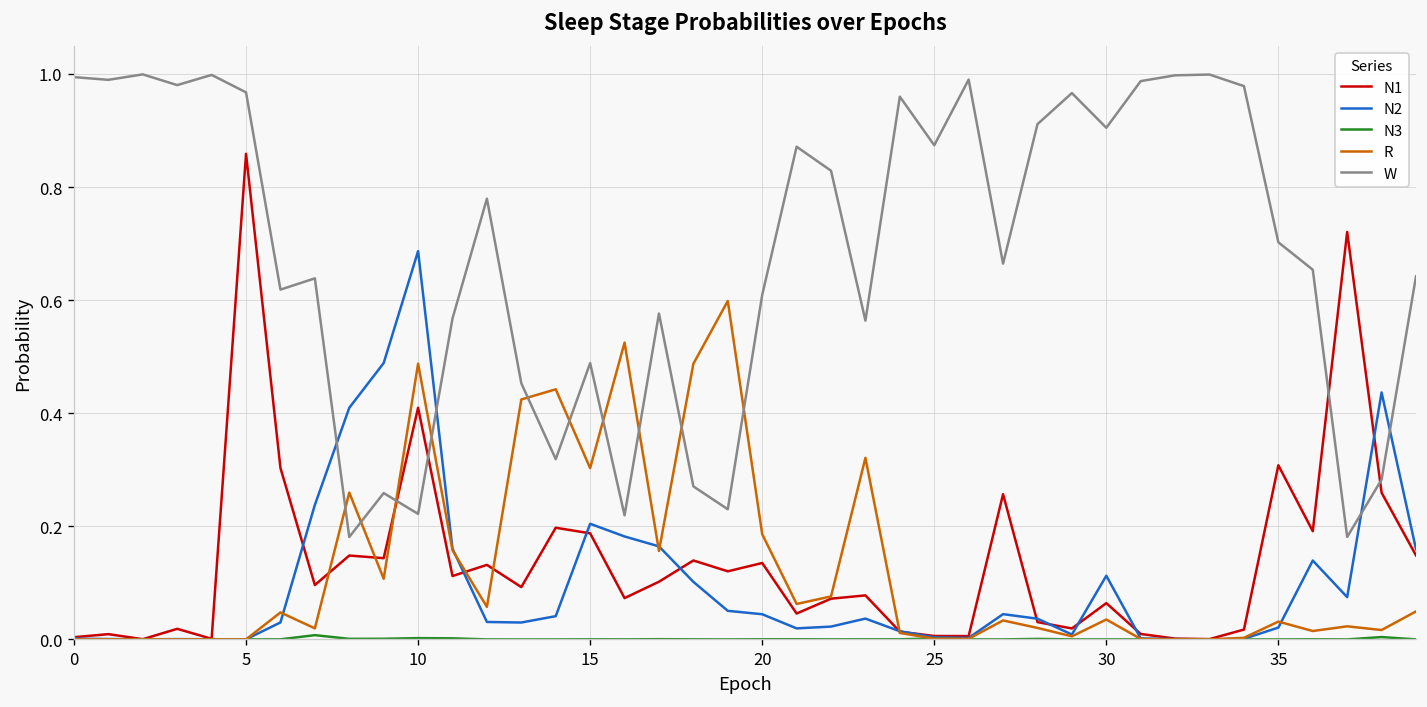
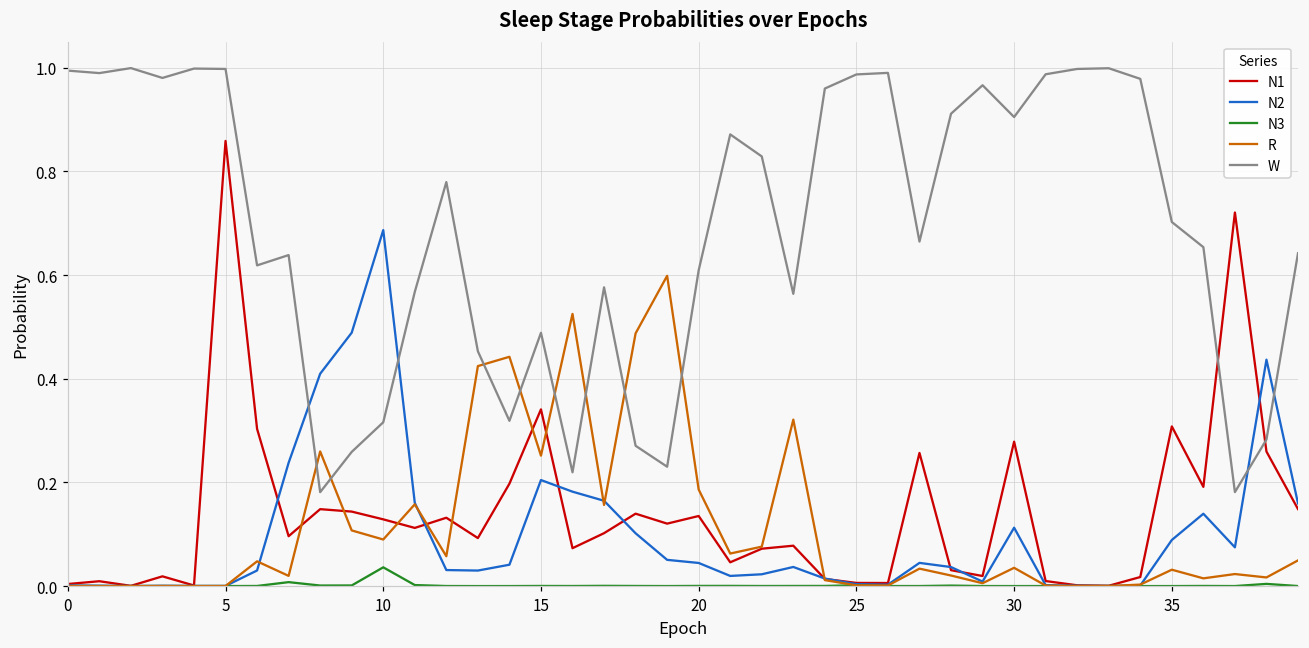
  {
    "N1": {
      "5": 0.86,
-     "10": 0.41,
-     "15": 0.19,
+     "10": 0.13,
+     "15": 0.34,
      "20": 0.14,
-     "30": 0.06,
+     "30": 0.28,
      "35": 0.31
    },
    "N2": {
      "10": 0.69,
      "15": 0.20,
      "20": 0.04,
      "30": 0.11,
-     "35": 0.02
+     "35": 0.09
    },
    "N3": {
-     "10": 0.00,
+     "10": 0.04,
      "15": 0.00,
      "20": 0.00,
      "30": 0.00,
      "35": 0.00
    },
    "R": {
-     "10": 0.49,
-     "15": 0.30,
+     "10": 0.09,
+     "15": 0.25,
      "20": 0.19,
      "30": 0.04,
      "35": 0.03
    },
    "W": {
      "0": 0.99,
-     "5": 0.97,
-     "10": 0.22,
+     "5": 1.00,
+     "10": 0.32,
      "15": 0.49,
      "20": 0.61,
-     "25": 0.87,
+     "25": 0.99,
      "30": 0.90,
      "35": 0.70
    }
  }
